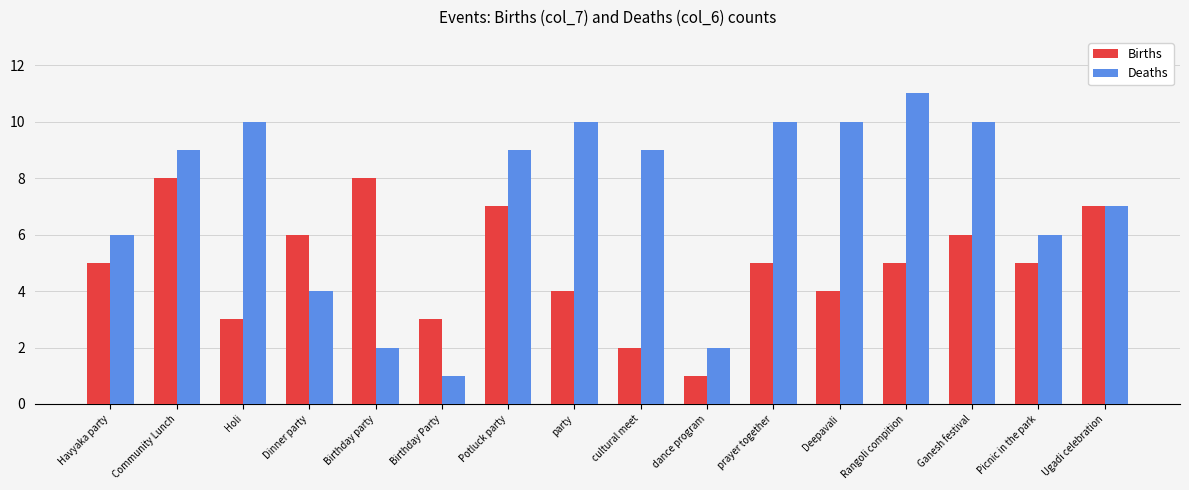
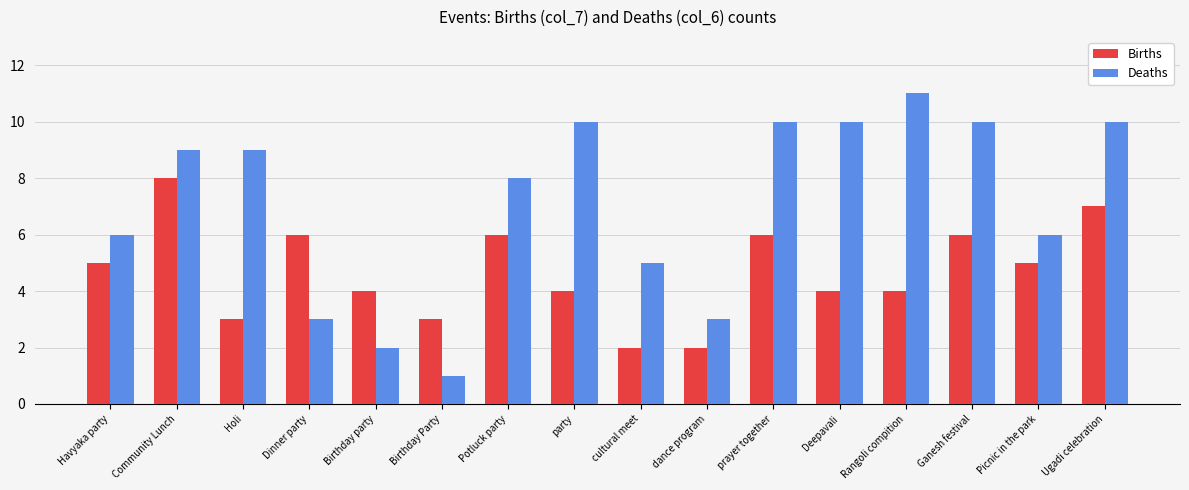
  {
    "Births": {
      "Havyaka party": 5,
      "Community Lunch": 8,
      "Holi": 3,
      "Dinner party": 6,
-     "Birthday party": 8,
+     "Birthday party": 4,
      "Birthday Party": 3,
-     "Potluck party": 7,
+     "Potluck party": 6,
      "party": 4,
      "cultural meet": 2,
-     "dance program": 1,
-     "prayer together": 5,
+     "dance program": 2,
+     "prayer together": 6,
      "Deepavali": 4,
-     "Rangoli compition": 5,
+     "Rangoli compition": 4,
      "Ganesh festival": 6,
      "Picnic in the park": 5,
      "Ugadi celebration": 7
    },
    "Deaths": {
      "Havyaka party": 6,
      "Community Lunch": 9,
-     "Holi": 10,
-     "Dinner party": 4,
+     "Holi": 9,
+     "Dinner party": 3,
      "Birthday party": 2,
      "Birthday Party": 1,
-     "Potluck party": 9,
+     "Potluck party": 8,
      "party": 10,
-     "cultural meet": 9,
-     "dance program": 2,
+     "cultural meet": 5,
+     "dance program": 3,
      "prayer together": 10,
      "Deepavali": 10,
      "Rangoli compition": 11,
      "Ganesh festival": 10,
      "Picnic in the park": 6,
-     "Ugadi celebration": 7
+     "Ugadi celebration": 10
    }
  }
